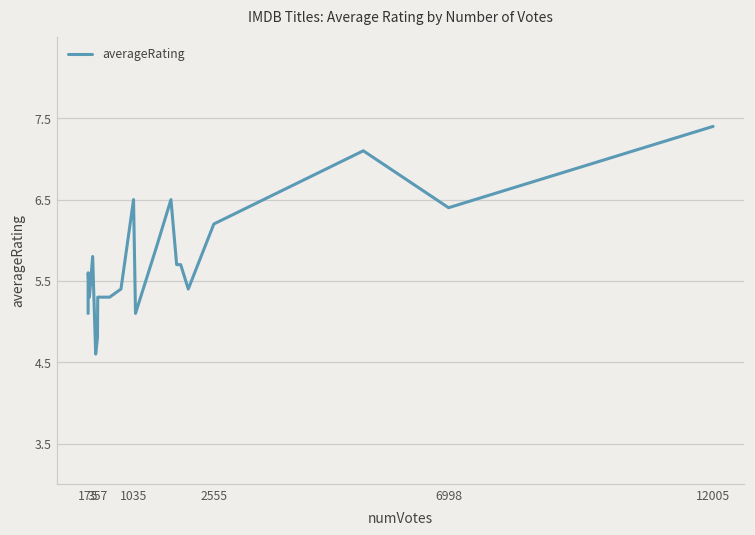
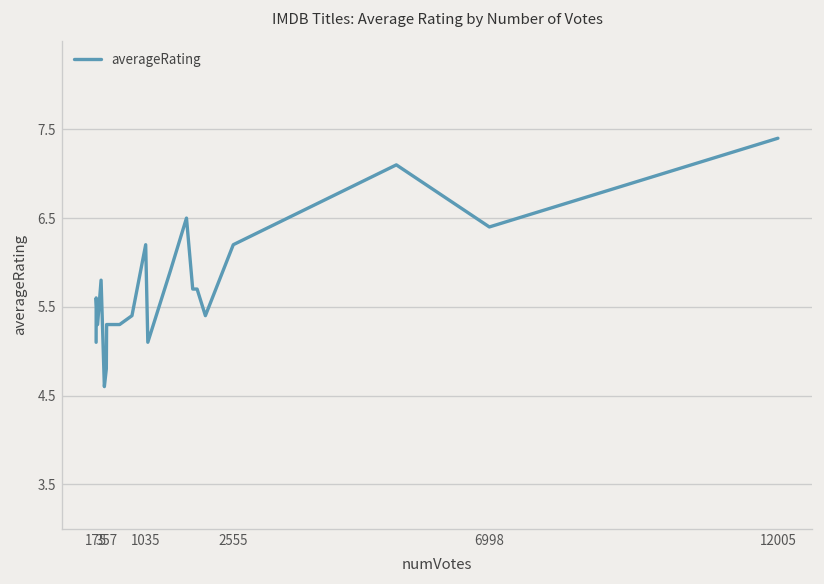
  {
-   "1035": 6.5,
+   "1035": 6.2,
    "2555": 6.2,
    "6998": 6.4,
    "12005": 7.4
  }
